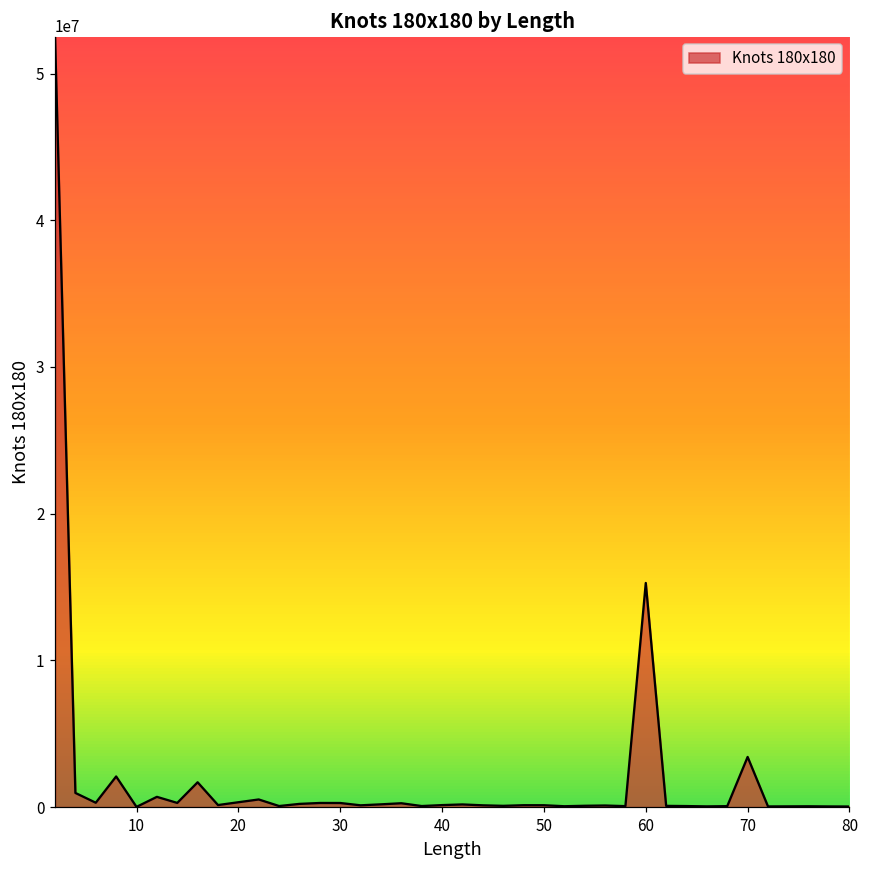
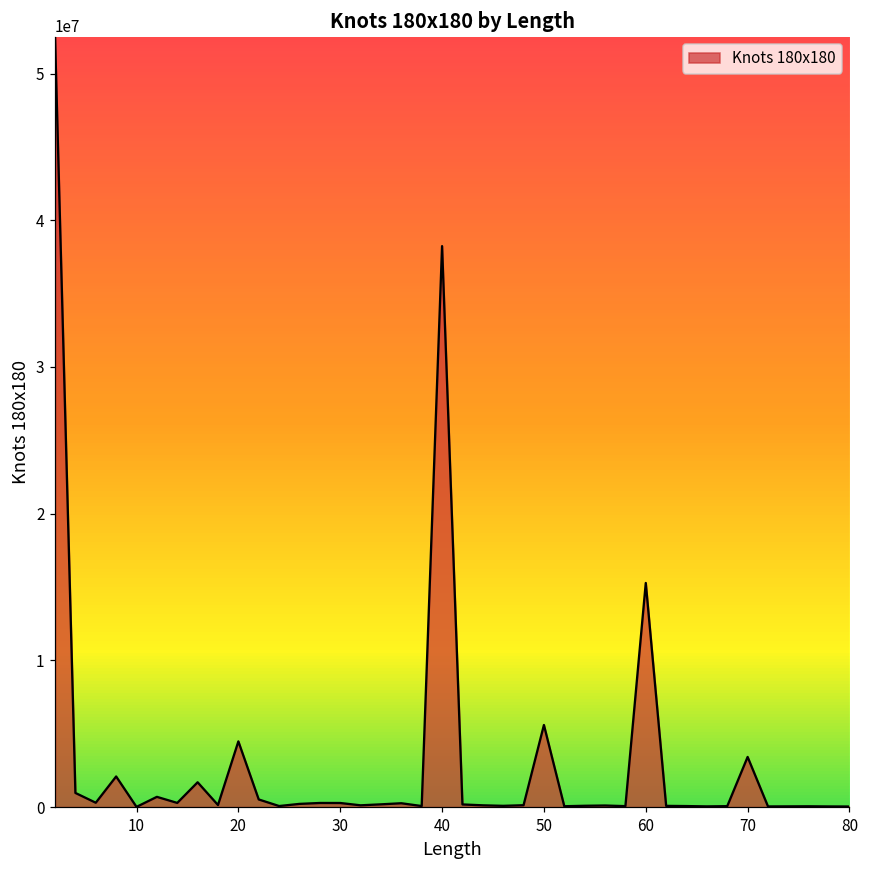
  {
    "10": 0,
-   "20": 300000,
+   "20": 4500000,
    "30": 300000,
-   "40": 100000,
-   "50": 100000,
+   "40": 38200000,
+   "50": 5600000,
    "60": 15300000,
    "70": 3400000,
    "80": 0
  }
